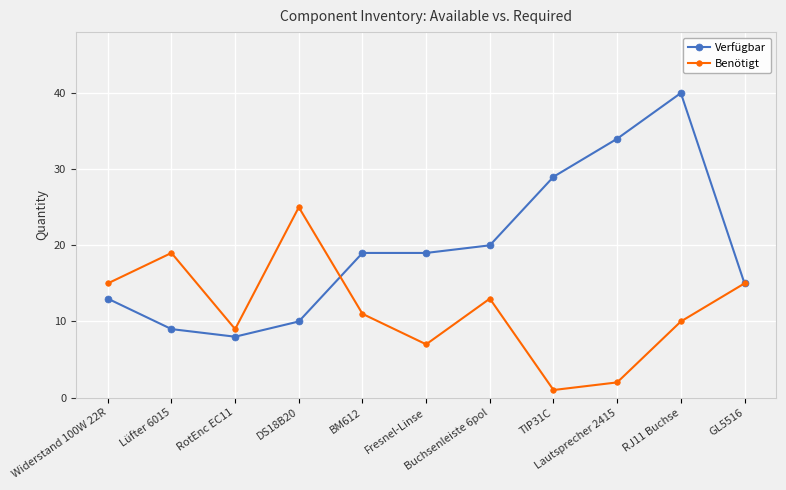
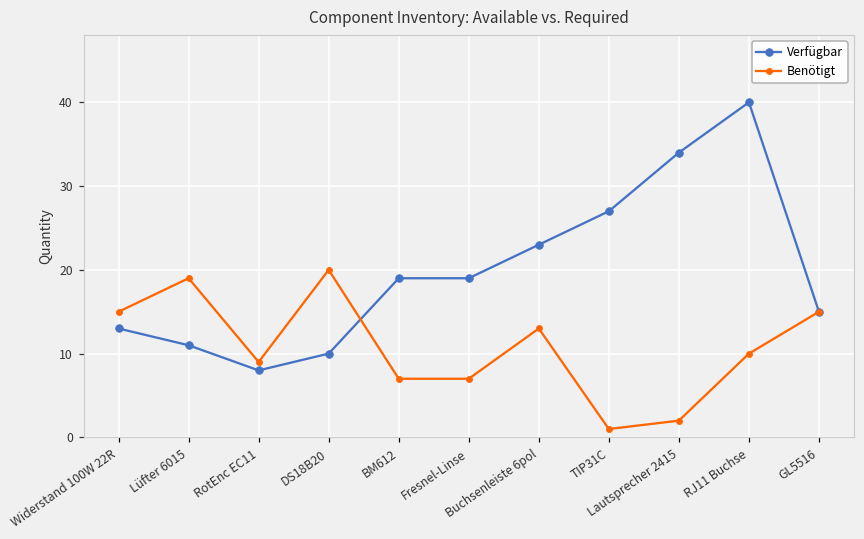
  {
    "Verfügbar": {
      "Widerstand 100W 22R": 13,
-     "Lüfter 6015": 9,
+     "Lüfter 6015": 11,
      "RotEnc EC11": 8,
      "DS18B20": 10,
      "BM612": 19,
      "Fresnel-Linse": 19,
-     "Buchsenleiste 6pol": 20,
-     "TIP31C": 29,
+     "Buchsenleiste 6pol": 23,
+     "TIP31C": 27,
      "Lautsprecher 2415": 34,
      "RJ11 Buchse": 40
    },
    "Benötigt": {
      "Widerstand 100W 22R": 15,
      "Lüfter 6015": 19,
      "RotEnc EC11": 9,
-     "DS18B20": 25,
-     "BM612": 11,
+     "DS18B20": 20,
+     "BM612": 7,
      "Fresnel-Linse": 7,
      "Buchsenleiste 6pol": 13,
      "TIP31C": 1,
      "Lautsprecher 2415": 2,
      "RJ11 Buchse": 10
    }
  }
